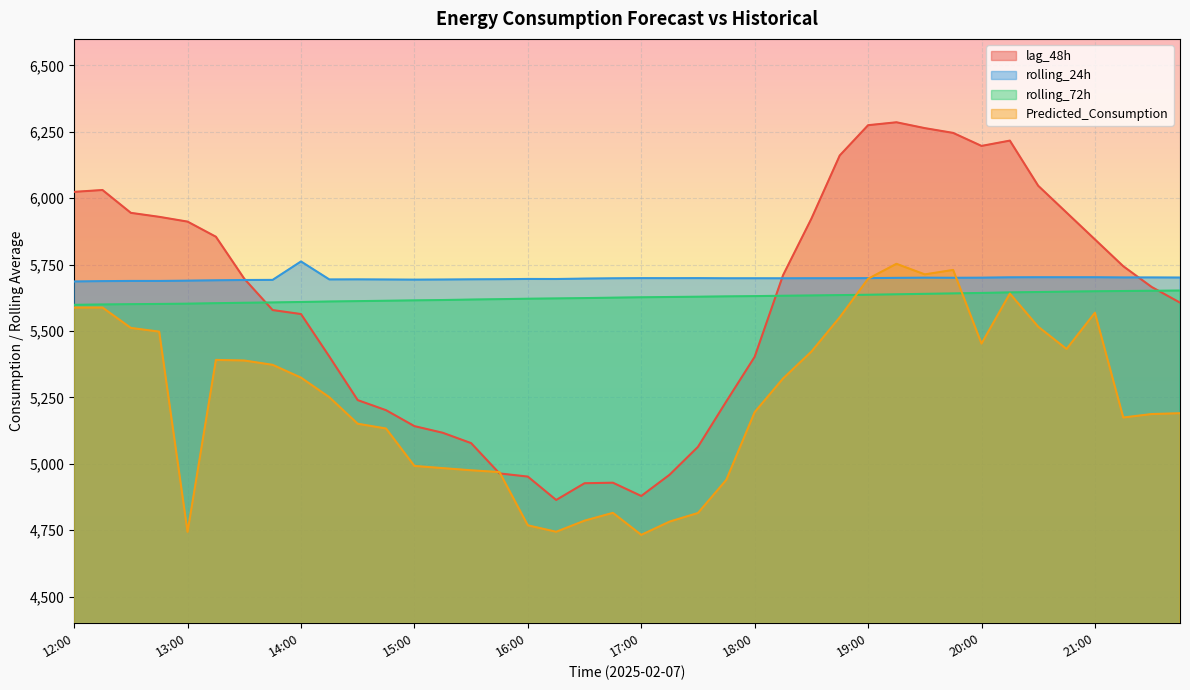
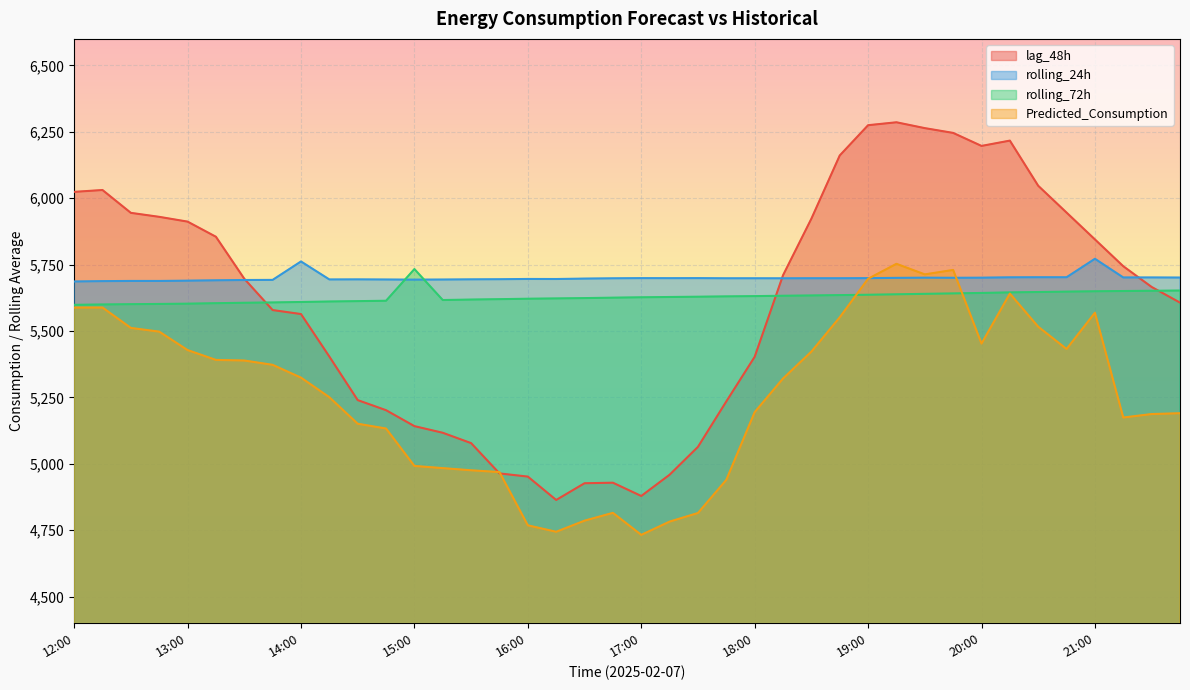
  {
    "lag_48h": {
      "12:00": "6,020",
      "13:00": "5,910",
      "14:00": "5,560",
      "15:00": "5,140",
      "16:00": "4,950",
      "17:00": "4,880",
      "18:00": "5,400",
      "19:00": "6,280",
      "20:00": "6,200",
      "21:00": "5,850"
    },
    "rolling_24h": {
      "12:00": "5,690",
      "13:00": "5,690",
      "14:00": "5,760",
      "15:00": "5,690",
      "16:00": "5,700",
      "17:00": "5,700",
      "18:00": "5,700",
      "20:00": "5,700",
-     "21:00": "5,700"
+     "21:00": "5,770"
    },
    "rolling_72h": {
      "12:00": "5,600",
      "13:00": "5,600",
      "14:00": "5,610",
-     "15:00": "5,620",
+     "15:00": "5,730",
      "16:00": "5,620",
      "17:00": "5,630",
      "18:00": "5,630",
      "19:00": "5,640",
      "20:00": "5,640",
      "21:00": "5,650"
    },
    "Predicted_Consumption": {
      "12:00": "5,590",
-     "13:00": "4,740",
+     "13:00": "5,430",
      "14:00": "5,320",
      "15:00": "4,990",
      "16:00": "4,770",
      "17:00": "4,730",
      "18:00": "5,190",
      "20:00": "5,450",
      "21:00": "5,570"
    }
  }
